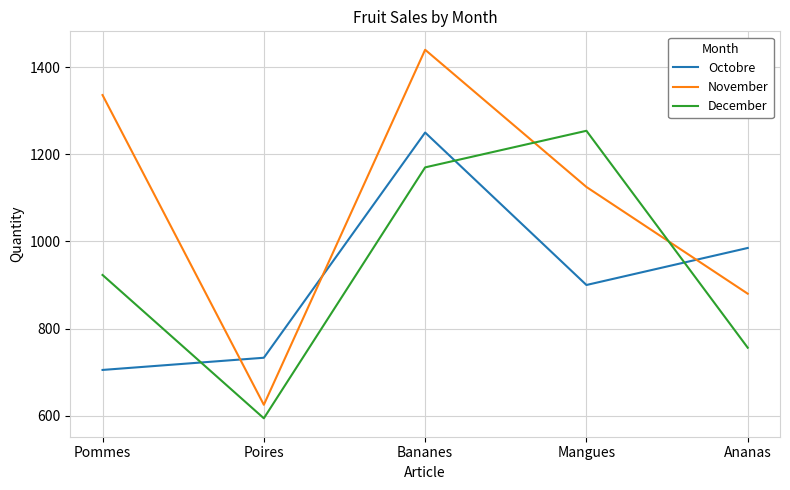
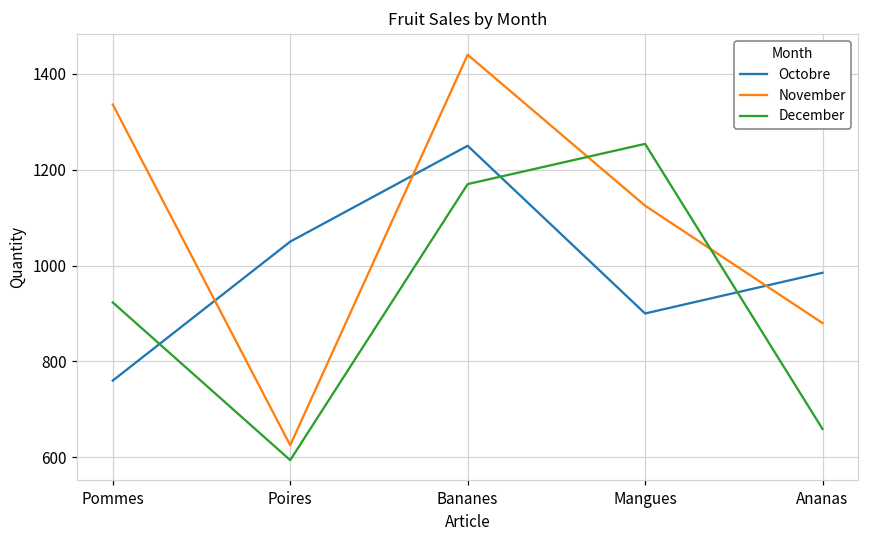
  {
    "Octobre": {
-     "Pommes": 710,
-     "Poires": 730,
+     "Pommes": 760,
+     "Poires": 1050,
      "Bananes": 1250,
      "Mangues": 900,
      "Ananas": 990
    },
    "November": {
      "Pommes": 1340,
      "Poires": 630,
      "Bananes": 1440,
      "Mangues": 1130,
      "Ananas": 880
    },
    "December": {
      "Pommes": 920,
      "Poires": 590,
      "Bananes": 1170,
      "Mangues": 1250,
-     "Ananas": 760
+     "Ananas": 660
    }
  }
